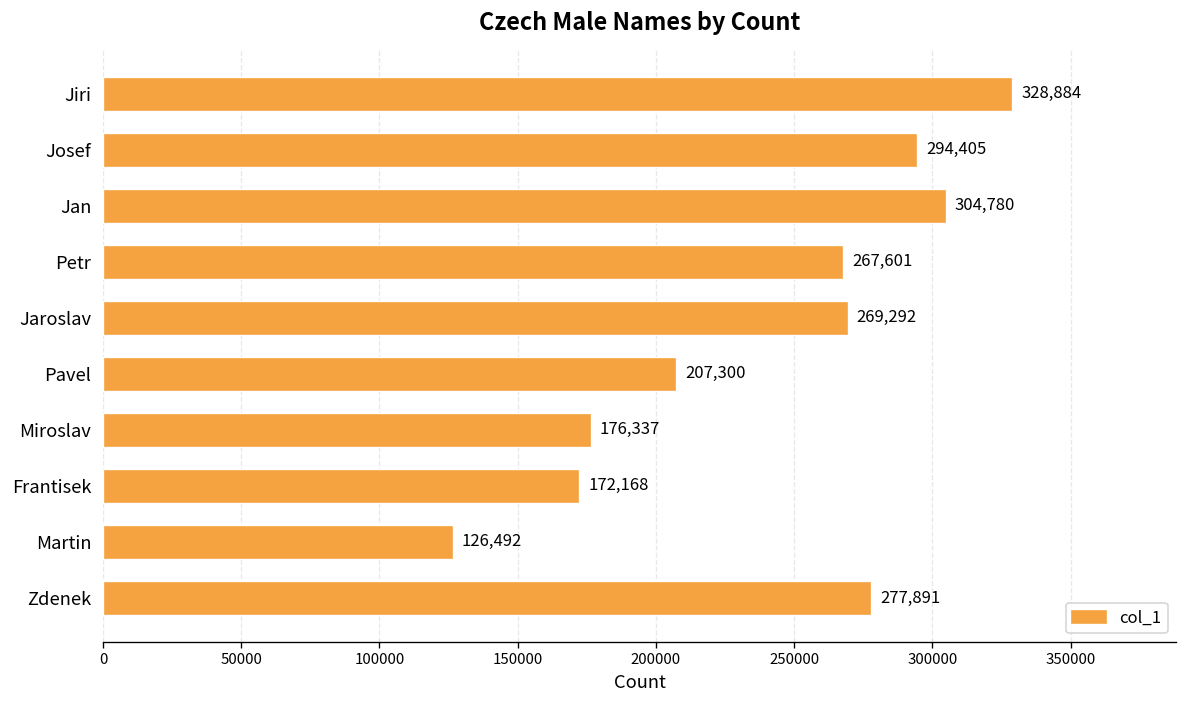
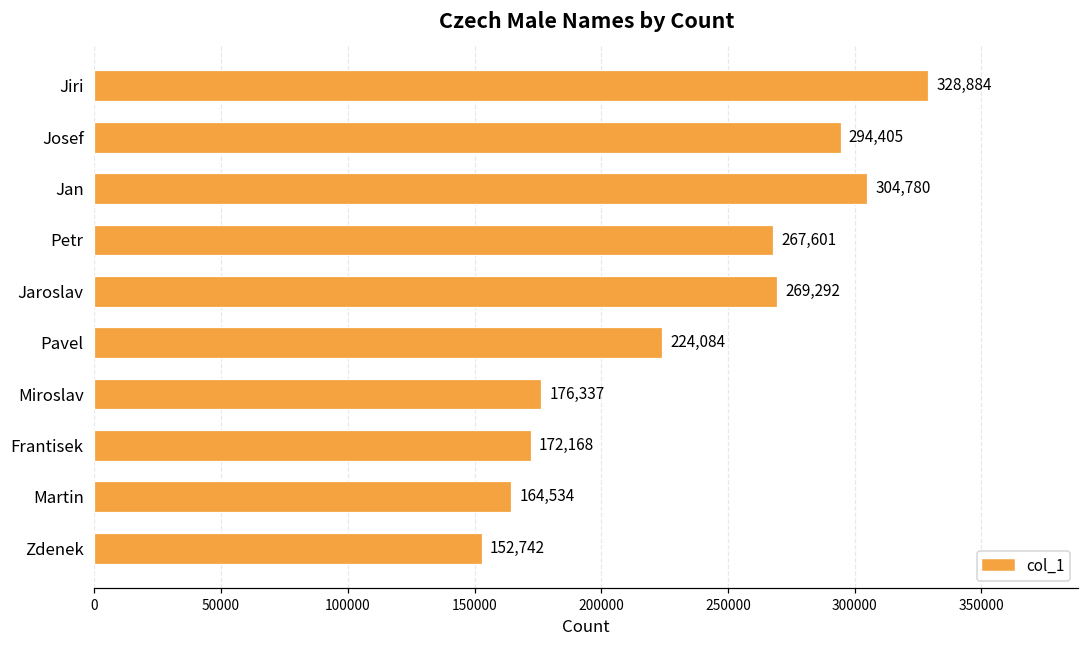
  {
    "Jiri": "328,884",
    "Josef": "294,405",
    "Jan": "304,780",
    "Petr": "267,601",
    "Jaroslav": "269,292",
-   "Pavel": "207,300",
+   "Pavel": "224,084",
    "Miroslav": "176,337",
    "Frantisek": "172,168",
-   "Martin": "126,492",
-   "Zdenek": "277,891"
+   "Martin": "164,534",
+   "Zdenek": "152,742"
  }
